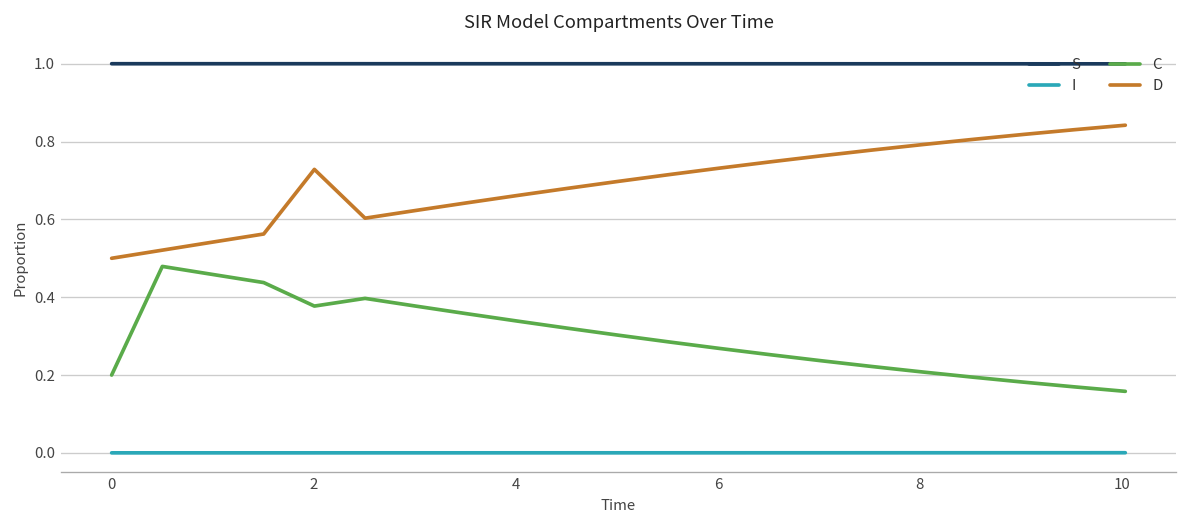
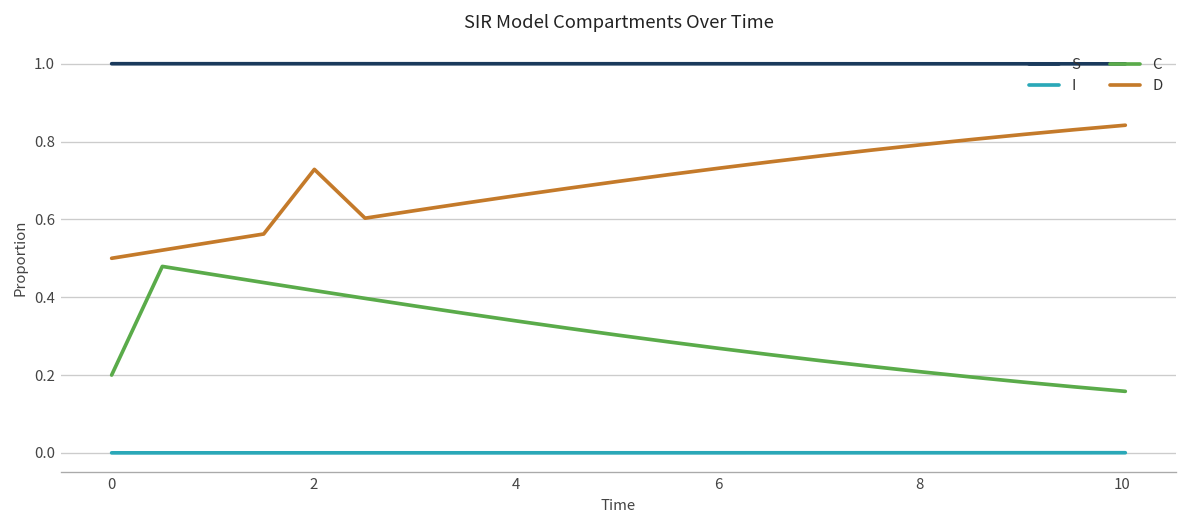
  {
    "S": {
      "0": 1.00,
      "2": 1.00
    },
    "I": {
      "0": 0.00,
      "2": 0.00
    },
    "C": {
      "0": 0.20,
-     "2": 0.38
+     "2": 0.42
    },
    "D": {
      "0": 0.50,
      "2": 0.73
    }
  }
